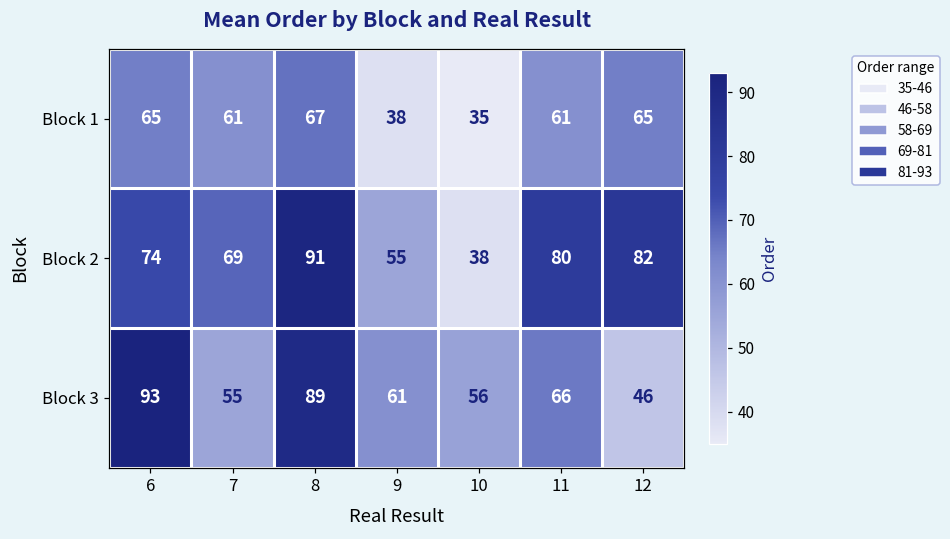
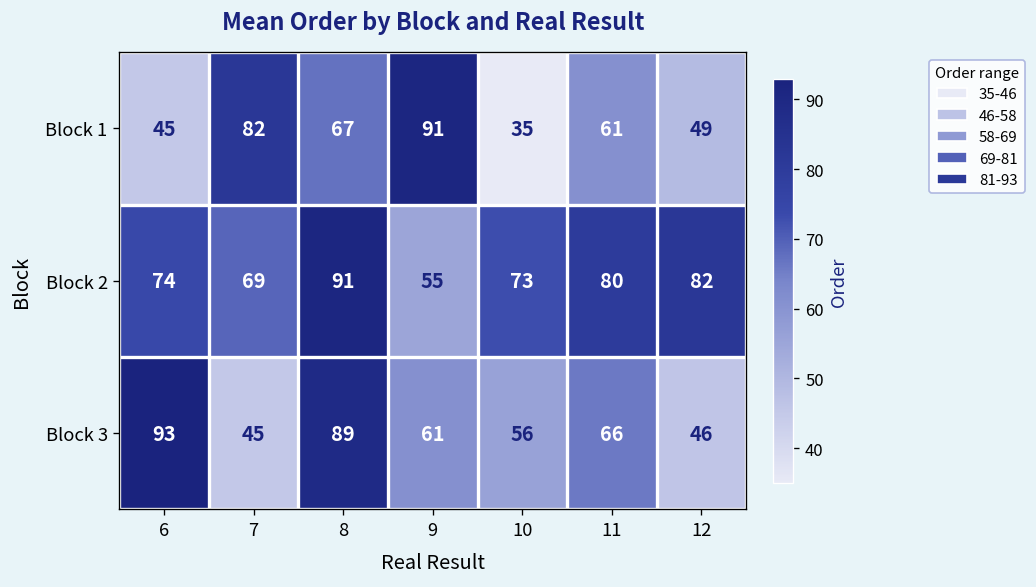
  {
    "Block 1": {
-     "6": 65,
-     "7": 61,
+     "6": 45,
+     "7": 82,
      "8": 67,
-     "9": 38,
+     "9": 91,
      "10": 35,
      "11": 61,
-     "12": 65
+     "12": 49
    },
    "Block 2": {
      "6": 74,
      "7": 69,
      "8": 91,
      "9": 55,
-     "10": 38,
+     "10": 73,
      "11": 80,
      "12": 82
    },
    "Block 3": {
      "6": 93,
-     "7": 55,
+     "7": 45,
      "8": 89,
      "9": 61,
      "10": 56,
      "11": 66,
      "12": 46
    }
  }
